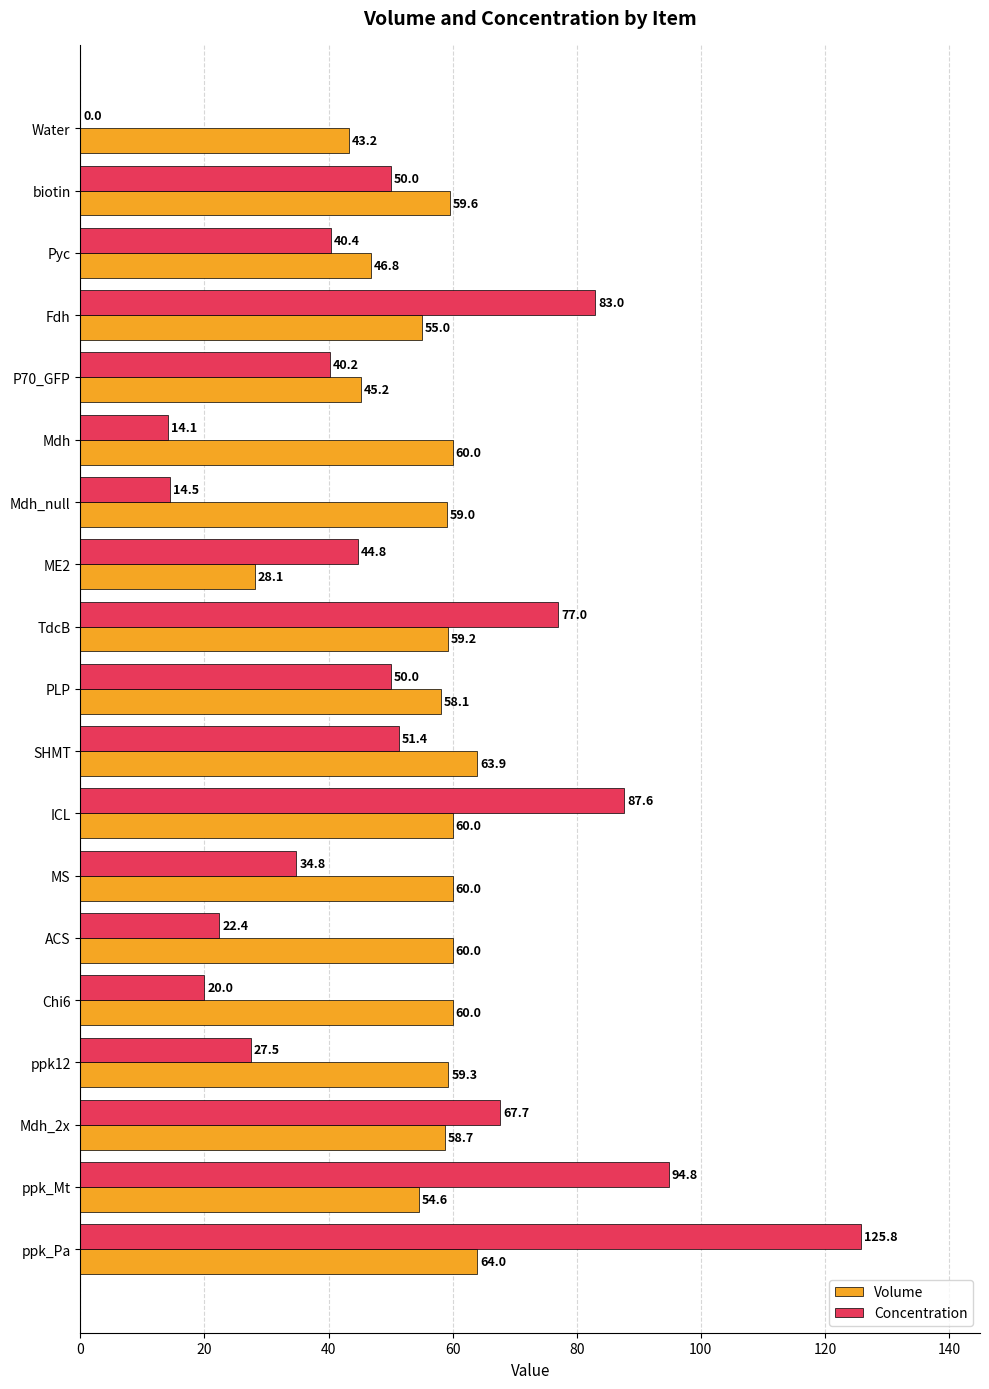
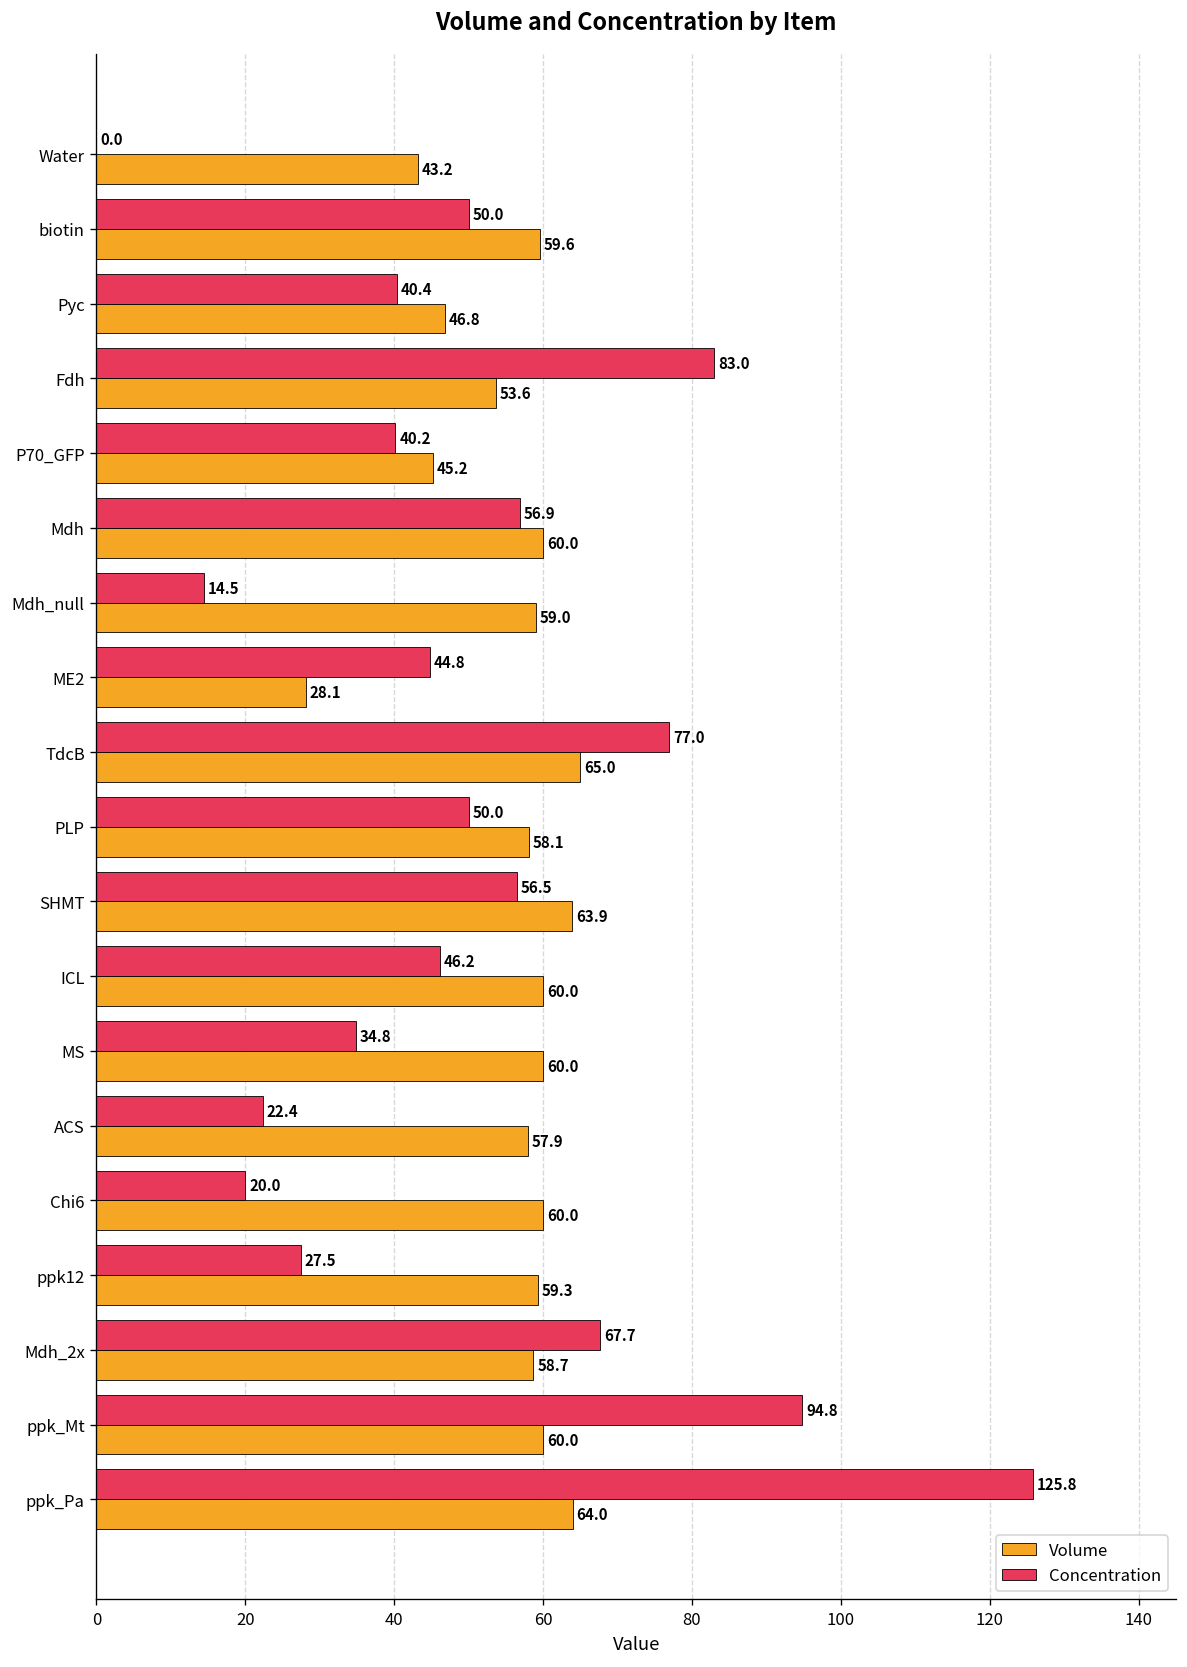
  {
    "Volume": {
      "Water": 43.2,
      "biotin": 59.6,
      "Pyc": 46.8,
-     "Fdh": 55.0,
+     "Fdh": 53.6,
      "P70_GFP": 45.2,
      "Mdh": 60.0,
      "Mdh_null": 59.0,
      "ME2": 28.1,
-     "TdcB": 59.2,
+     "TdcB": 65.0,
      "PLP": 58.1,
      "SHMT": 63.9,
      "ICL": 60.0,
      "MS": 60.0,
-     "ACS": 60.0,
+     "ACS": 57.9,
      "Chi6": 60.0,
      "ppk12": 59.3,
      "Mdh_2x": 58.7,
-     "ppk_Mt": 54.6,
+     "ppk_Mt": 60.0,
      "ppk_Pa": 64.0
    },
    "Concentration": {
      "Water": 0.0,
      "biotin": 50.0,
      "Pyc": 40.4,
      "Fdh": 83.0,
      "P70_GFP": 40.2,
-     "Mdh": 14.1,
+     "Mdh": 56.9,
      "Mdh_null": 14.5,
      "ME2": 44.8,
      "TdcB": 77.0,
      "PLP": 50.0,
-     "SHMT": 51.4,
-     "ICL": 87.6,
+     "SHMT": 56.5,
+     "ICL": 46.2,
      "MS": 34.8,
      "ACS": 22.4,
      "Chi6": 20.0,
      "ppk12": 27.5,
      "Mdh_2x": 67.7,
      "ppk_Mt": 94.8,
      "ppk_Pa": 125.8
    }
  }
